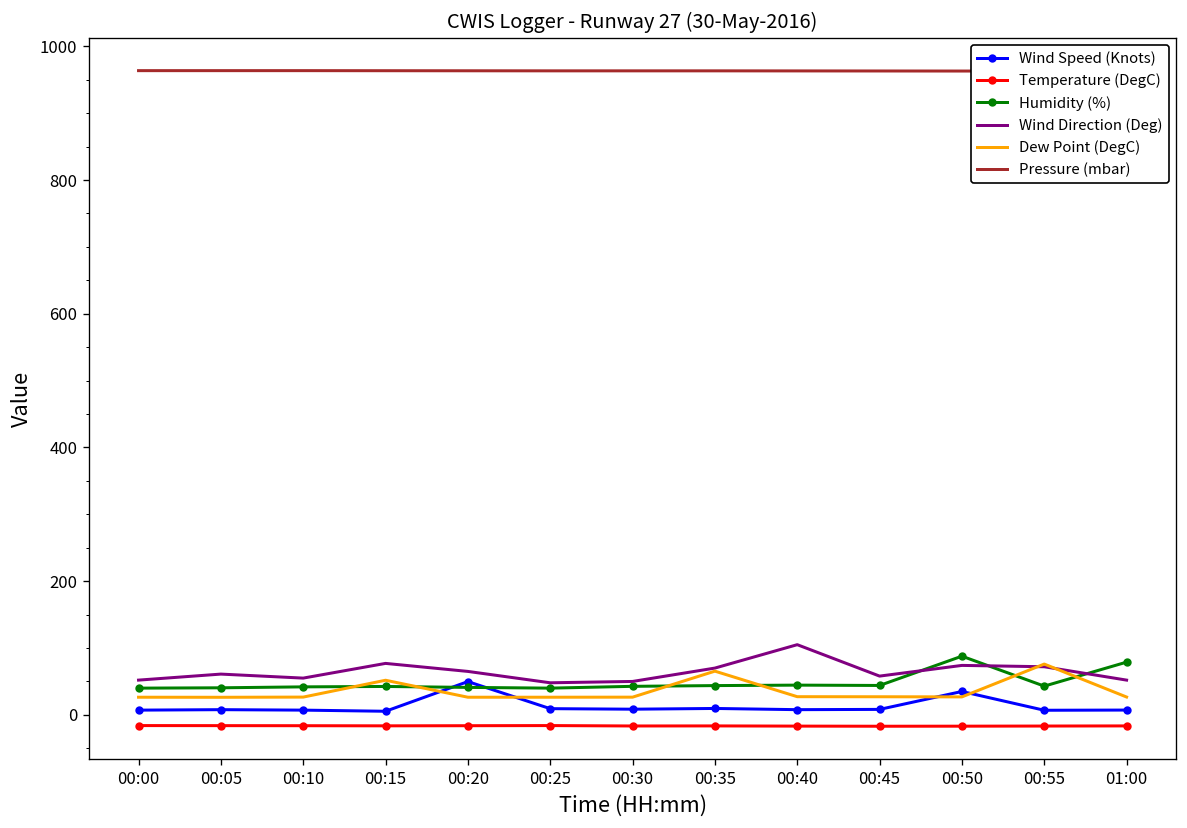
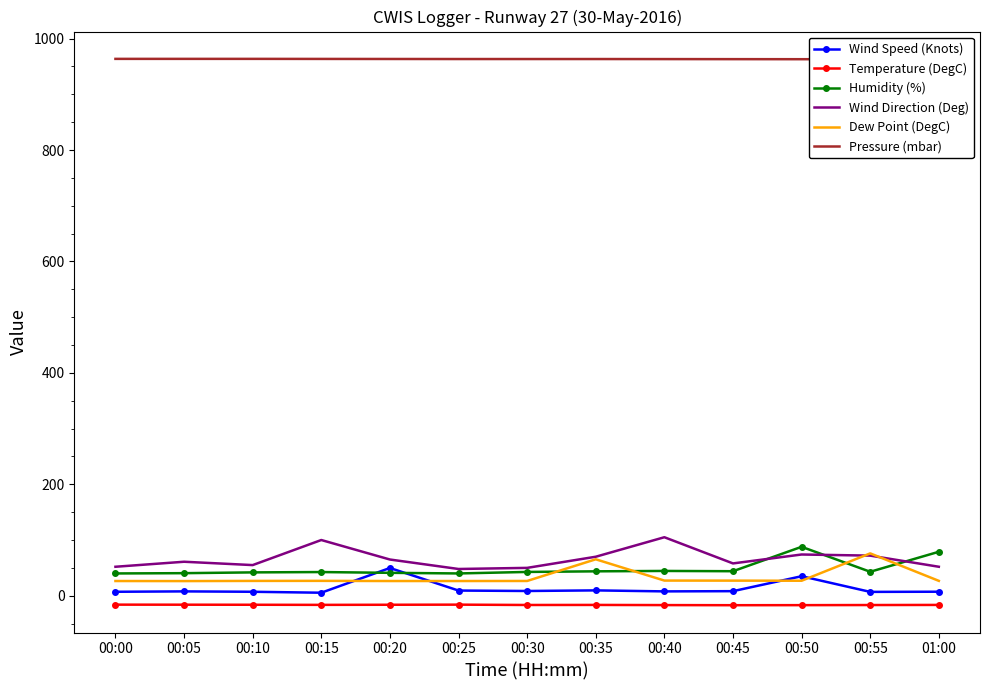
  {
    "Wind Speed (Knots)": {
      "00:00": 10,
      "00:05": 10,
      "00:10": 10,
      "00:15": 10,
      "00:20": 50,
      "00:25": 10,
      "00:30": 10,
      "00:35": 10,
      "00:40": 10,
      "00:45": 10,
      "00:50": 40,
      "00:55": 10,
      "01:00": 10
    },
    "Temperature (DegC)": {
      "00:00": -20,
      "00:05": -20,
      "00:10": -20,
      "00:15": -20,
      "00:20": -20,
      "00:25": -20,
      "00:30": -20,
      "00:35": -20,
      "00:40": -20,
      "00:45": -20,
      "00:50": -20,
      "00:55": -20,
      "01:00": -20
    },
    "Humidity (%)": {
      "00:00": 40,
      "00:05": 40,
      "00:10": 40,
      "00:15": 40,
      "00:20": 40,
      "00:25": 40,
      "00:30": 40,
      "00:35": 40,
      "00:40": 40,
      "00:45": 40,
      "00:50": 90,
      "00:55": 40,
      "01:00": 80
    },
    "Wind Direction (Deg)": {
      "00:00": 50,
      "00:05": 60,
      "00:10": 60,
-     "00:15": 80,
+     "00:15": 100,
      "00:20": 70,
      "00:25": 50,
      "00:30": 50,
      "00:35": 70,
      "00:40": 110,
      "00:45": 60,
      "00:50": 70,
      "01:00": 50
    },
    "Dew Point (DegC)": {
      "00:00": 30,
      "00:05": 30,
      "00:10": 30,
-     "00:15": 50,
+     "00:15": 30,
      "00:20": 30,
      "00:25": 30,
      "00:30": 30,
      "00:35": 70,
      "00:40": 30,
      "00:45": 30,
      "00:50": 30,
      "01:00": 30
    },
    "Pressure (mbar)": {
      "00:00": 960,
      "00:05": 960,
      "00:10": 960,
      "00:15": 960,
      "00:20": 960,
      "00:25": 960,
      "00:30": 960,
      "00:35": 960,
      "00:40": 960,
      "00:45": 960,
      "00:50": 960
    }
  }
